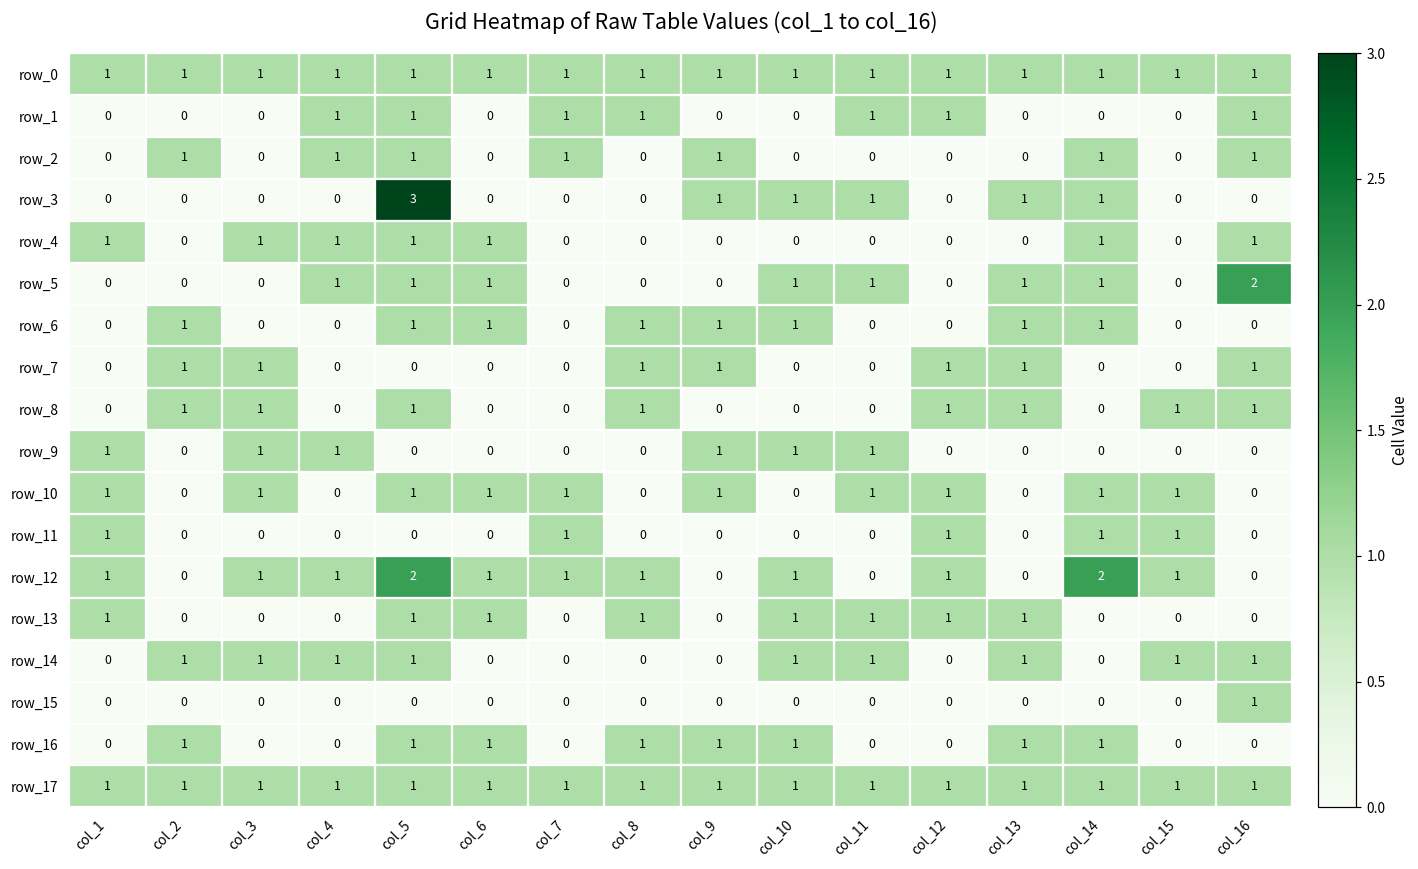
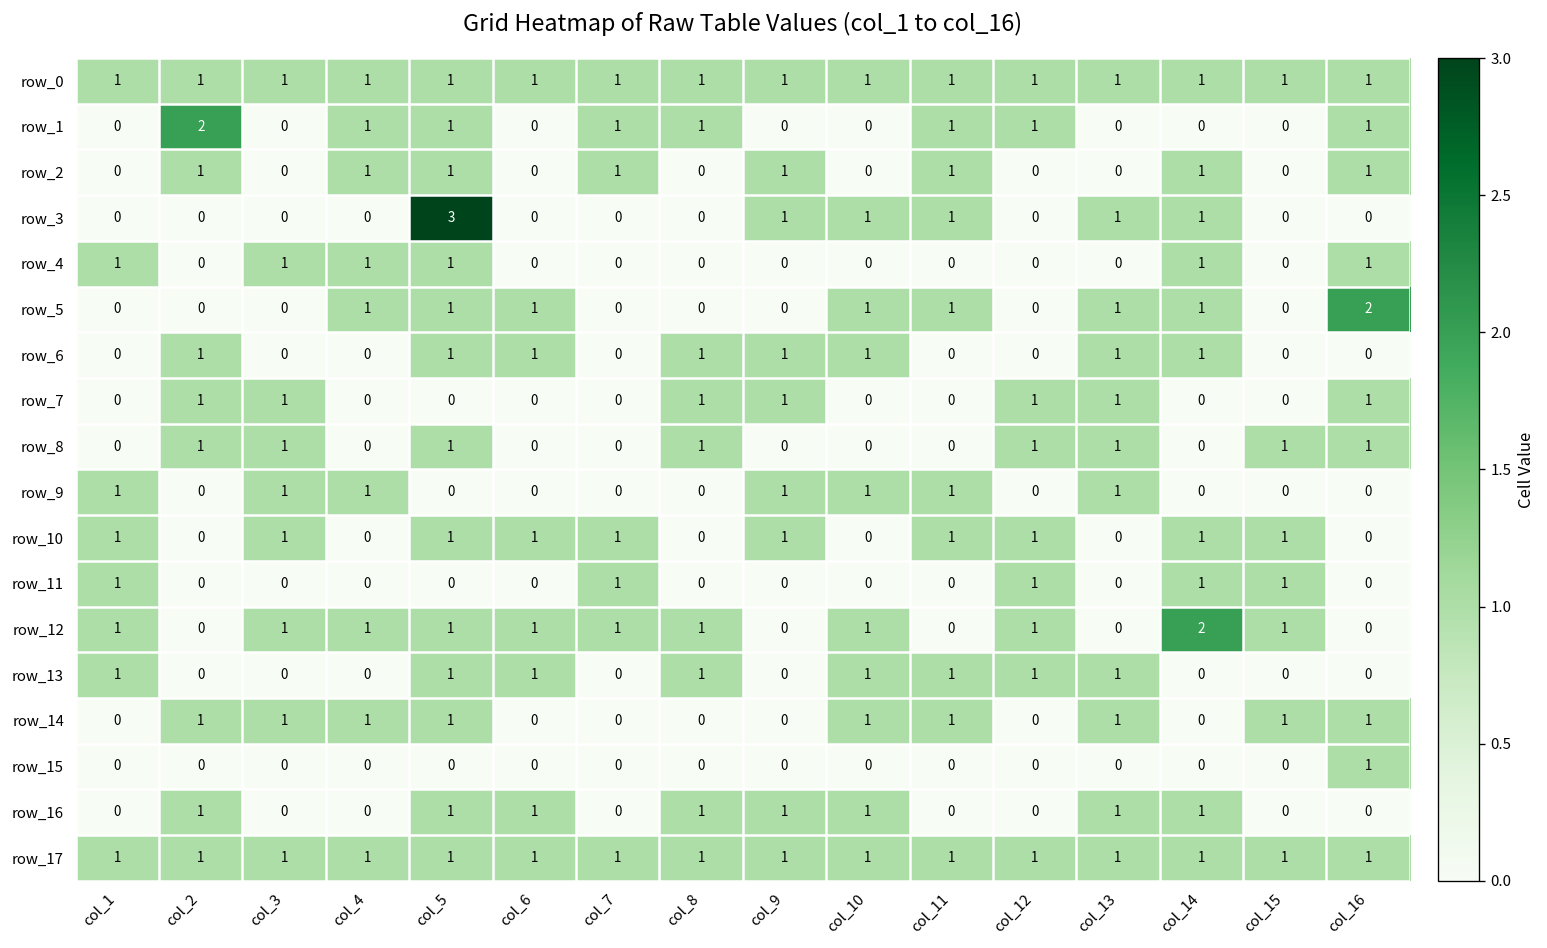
  {
    "row_1": {
      "col_1": 0,
-     "col_2": 0,
+     "col_2": 2,
      "col_3": 0,
      "col_4": 1,
      "col_5": 1,
      "col_6": 0,
      "col_7": 1,
      "col_8": 1,
      "col_9": 0,
      "col_10": 0,
      "col_11": 1,
      "col_12": 1,
      "col_13": 0,
      "col_14": 0,
      "col_15": 0,
      "col_16": 1
    },
    "row_2": {
      "col_1": 0,
      "col_2": 1,
      "col_3": 0,
      "col_4": 1,
      "col_5": 1,
      "col_6": 0,
      "col_7": 1,
      "col_8": 0,
      "col_9": 1,
      "col_10": 0,
-     "col_11": 0,
+     "col_11": 1,
      "col_12": 0,
      "col_13": 0,
      "col_14": 1,
      "col_15": 0,
      "col_16": 1
    },
    "row_4": {
      "col_1": 1,
      "col_2": 0,
      "col_3": 1,
      "col_4": 1,
      "col_5": 1,
-     "col_6": 1,
+     "col_6": 0,
      "col_7": 0,
      "col_8": 0,
      "col_9": 0,
      "col_10": 0,
      "col_11": 0,
      "col_12": 0,
      "col_13": 0,
      "col_14": 1,
      "col_15": 0,
      "col_16": 1
    },
    "row_9": {
      "col_1": 1,
      "col_2": 0,
      "col_3": 1,
      "col_4": 1,
      "col_5": 0,
      "col_6": 0,
      "col_7": 0,
      "col_8": 0,
      "col_9": 1,
      "col_10": 1,
      "col_11": 1,
      "col_12": 0,
-     "col_13": 0,
+     "col_13": 1,
      "col_14": 0,
      "col_15": 0,
      "col_16": 0
    },
    "row_12": {
      "col_1": 1,
      "col_2": 0,
      "col_3": 1,
      "col_4": 1,
-     "col_5": 2,
+     "col_5": 1,
      "col_6": 1,
      "col_7": 1,
      "col_8": 1,
      "col_9": 0,
      "col_10": 1,
      "col_11": 0,
      "col_12": 1,
      "col_13": 0,
      "col_14": 2,
      "col_15": 1,
      "col_16": 0
    }
  }
